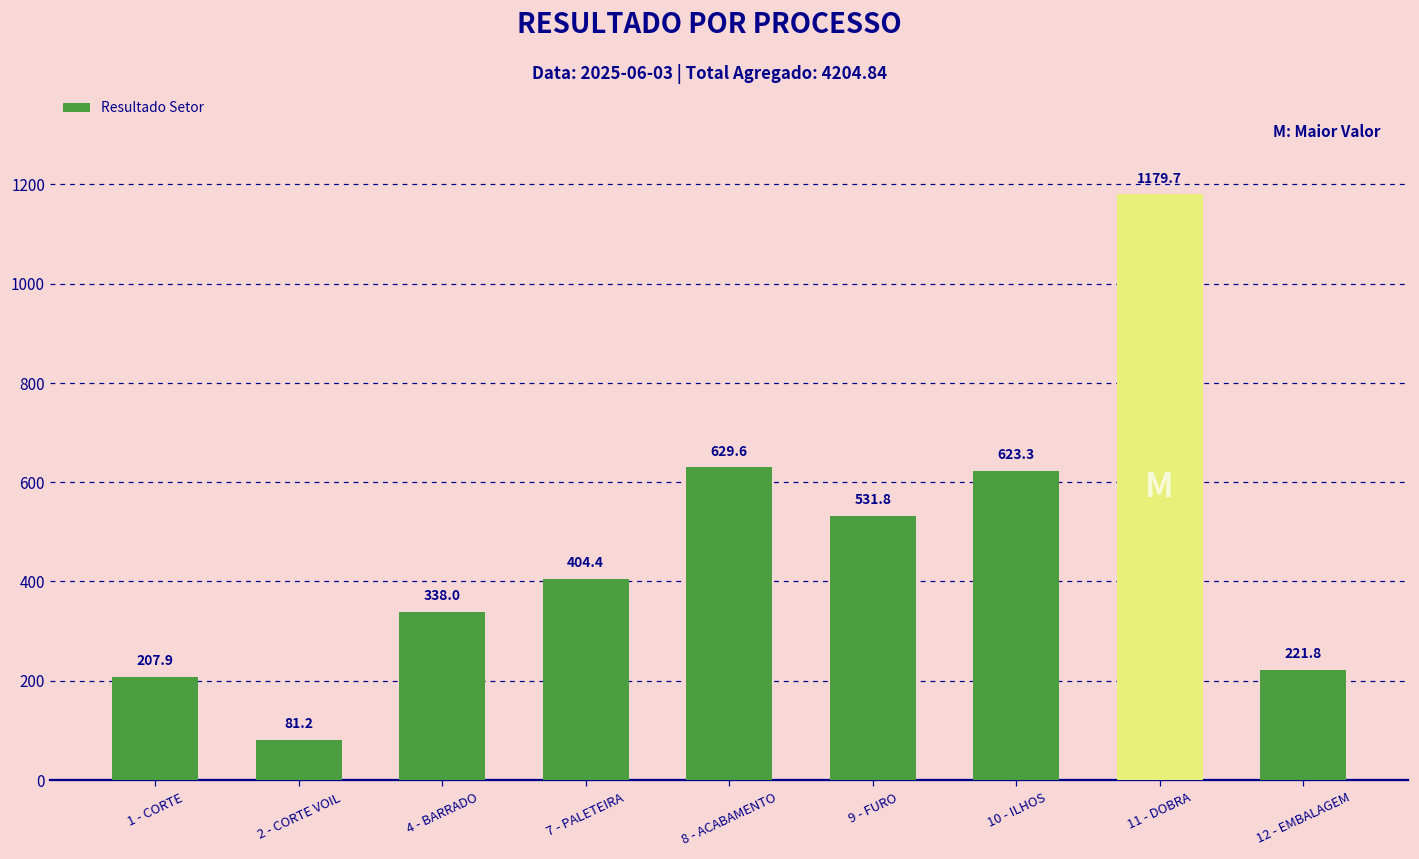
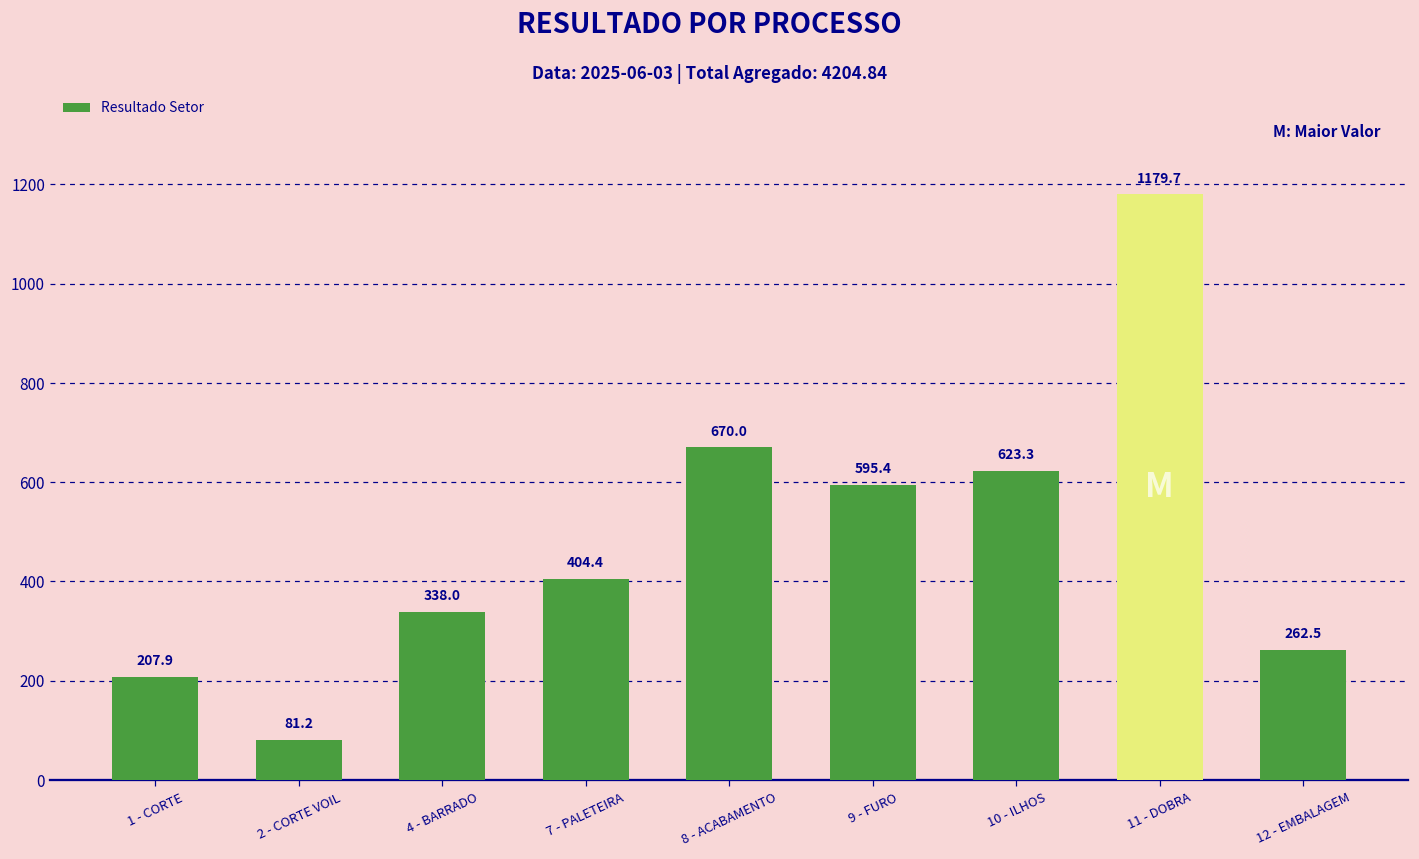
  {
    "1 - CORTE": 207.9,
    "2 - CORTE VOIL": 81.2,
    "4 - BARRADO": 338.0,
    "7 - PALETEIRA": 404.4,
-   "8 - ACABAMENTO": 629.6,
-   "9 - FURO": 531.8,
+   "8 - ACABAMENTO": 670.0,
+   "9 - FURO": 595.4,
    "10 - ILHOS": 623.3,
    "11 - DOBRA": 1179.7,
-   "12 - EMBALAGEM": 221.8
+   "12 - EMBALAGEM": 262.5
  }
